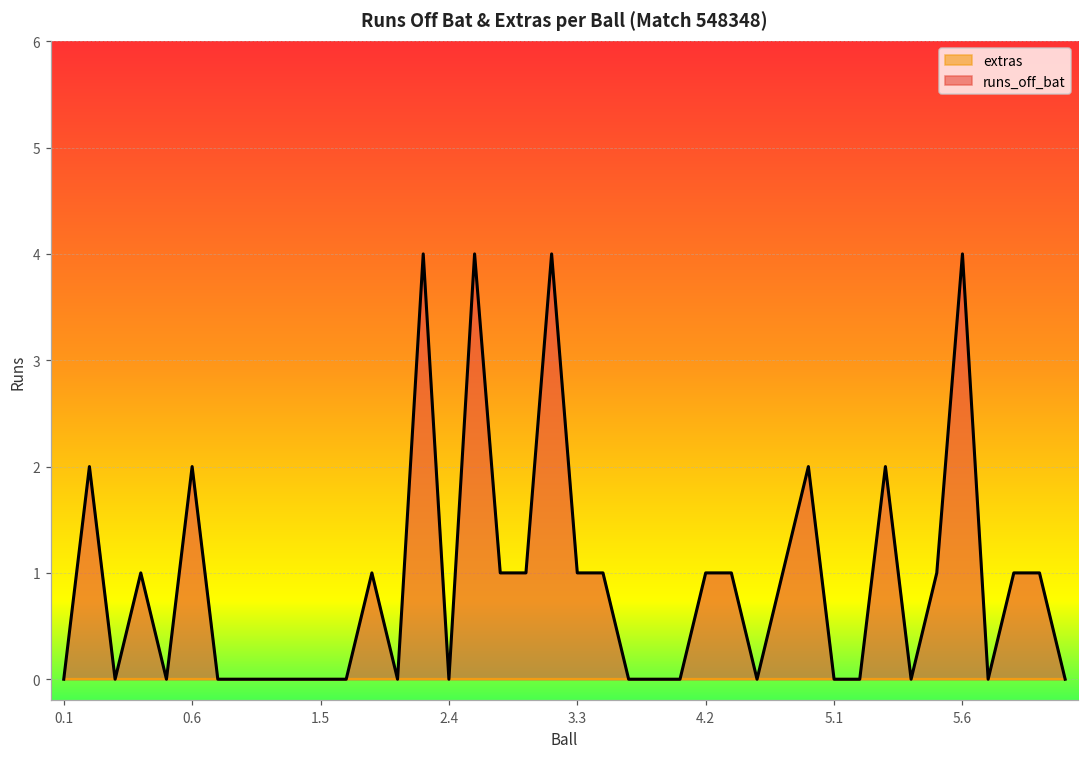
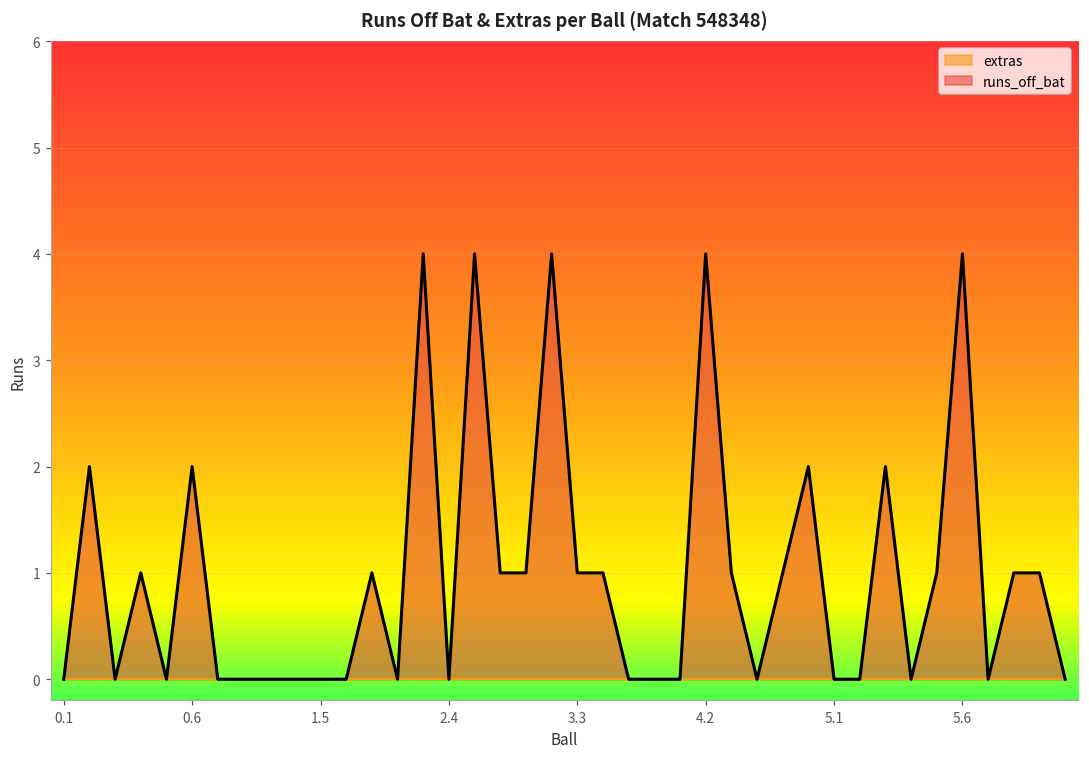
  {
    "extras": {
      "0.6": 0,
      "3.3": 0,
      "4.2": 0,
      "5.6": 0
    },
    "runs_off_bat": {
      "0.6": 2,
      "3.3": 1,
-     "4.2": 1,
+     "4.2": 4,
      "5.6": 4
    }
  }
